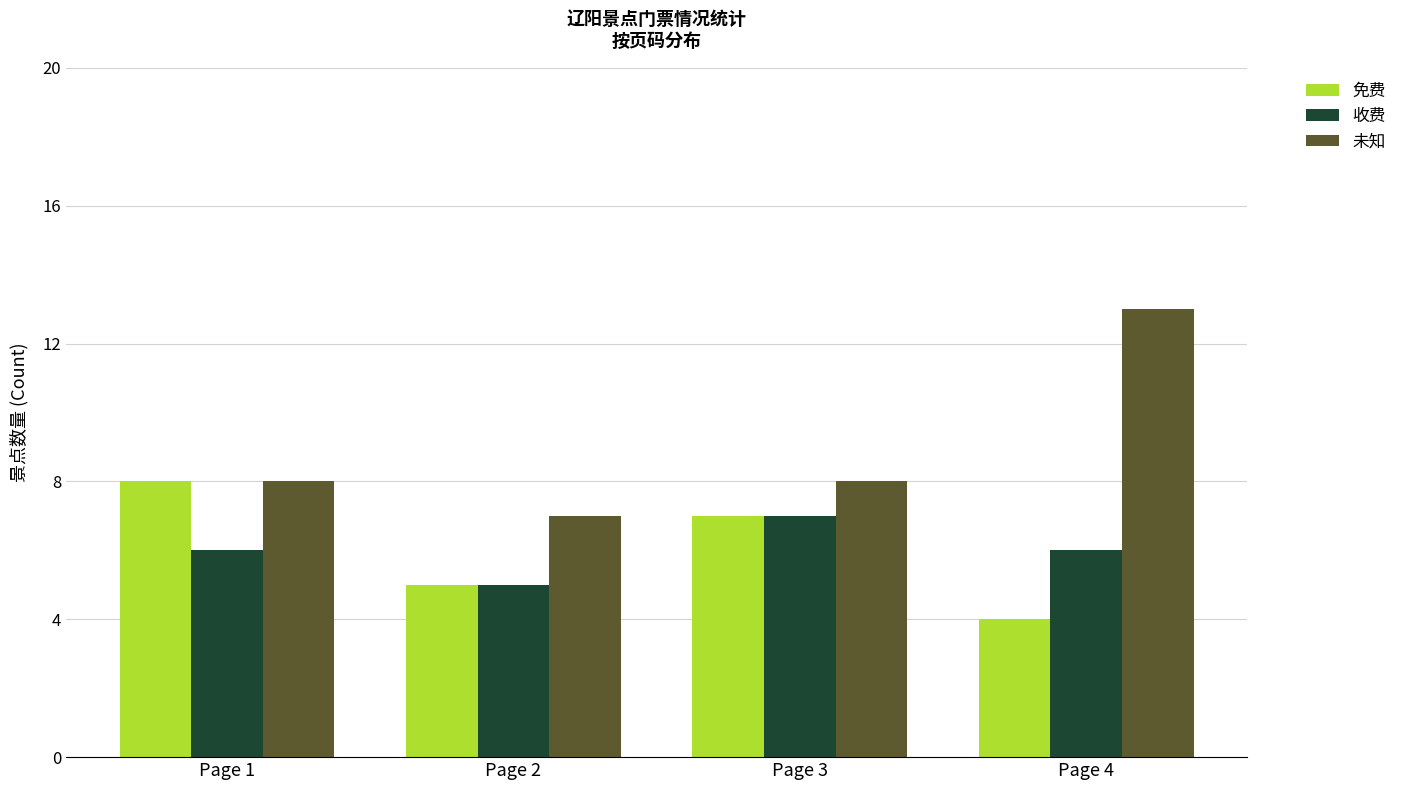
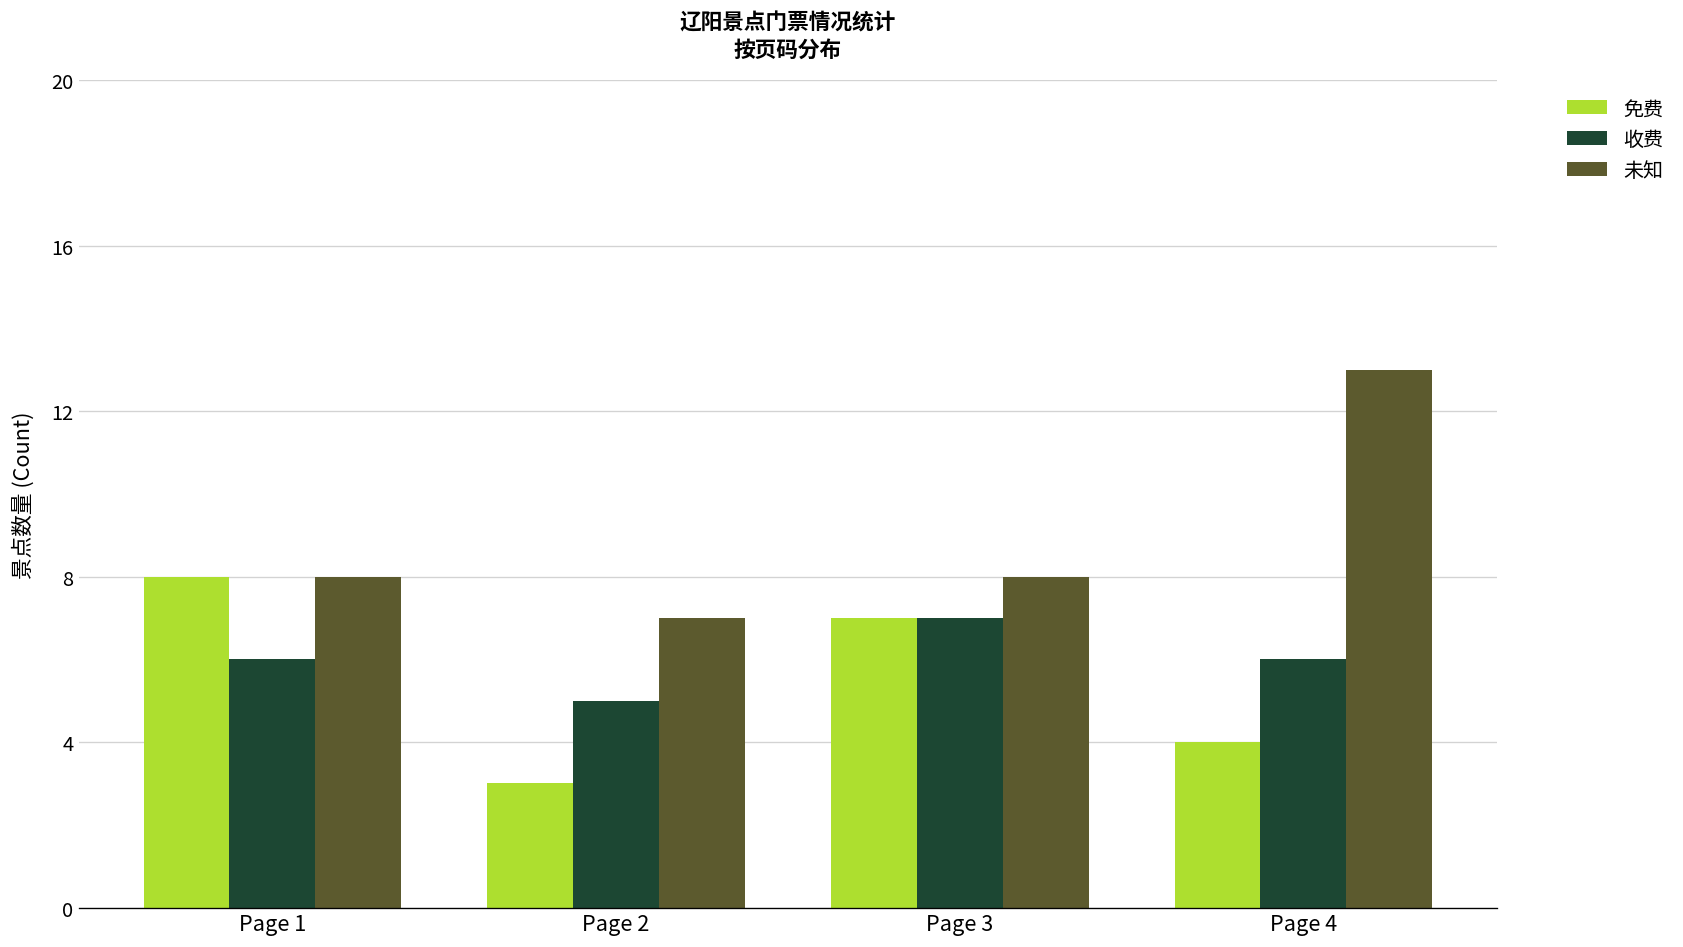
  {
    "免费": {
      "Page 1": 8,
-     "Page 2": 5,
+     "Page 2": 3,
      "Page 3": 7,
      "Page 4": 4
    },
    "收费": {
      "Page 1": 6,
      "Page 2": 5,
      "Page 3": 7,
      "Page 4": 6
    },
    "未知": {
      "Page 1": 8,
      "Page 2": 7,
      "Page 3": 8,
      "Page 4": 13
    }
  }
